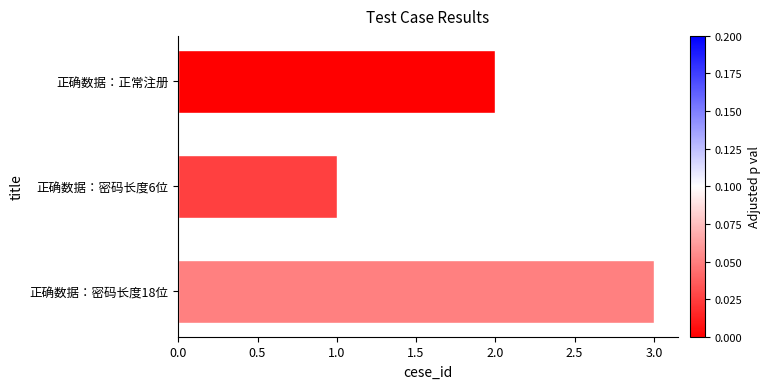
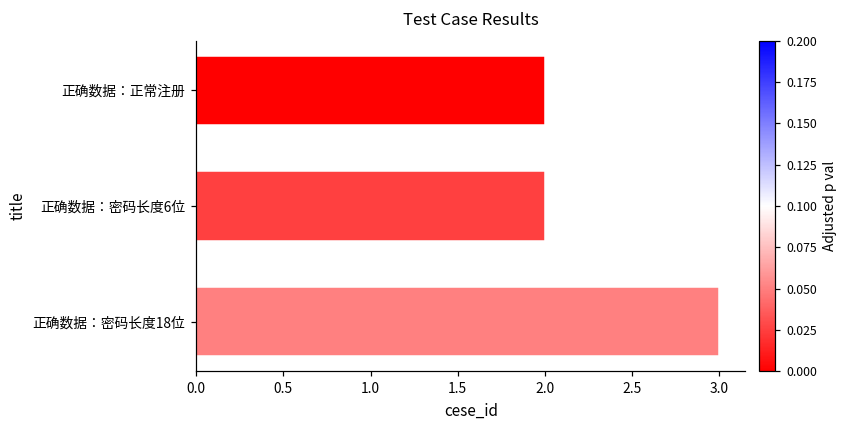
  {
    "正确数据：正常注册": 2,
-   "正确数据：密码长度6位": 1,
+   "正确数据：密码长度6位": 2,
    "正确数据：密码长度18位": 3
  }
